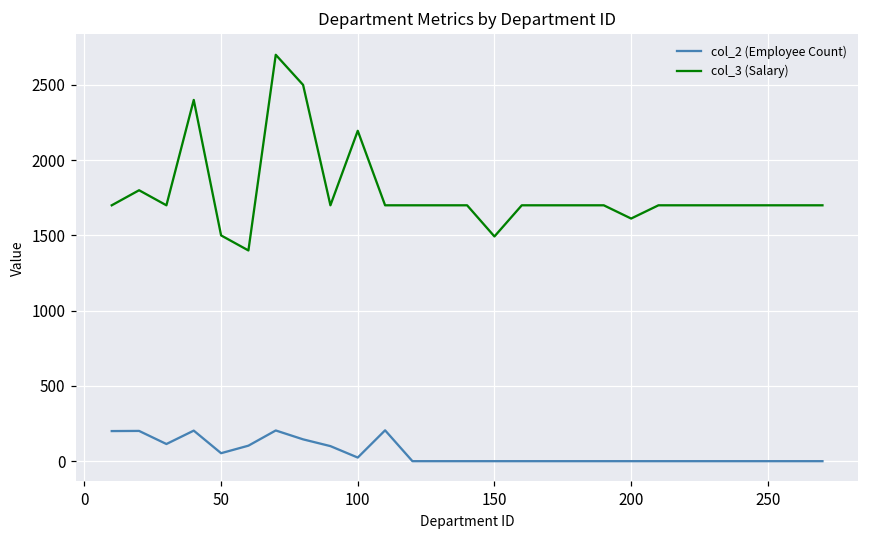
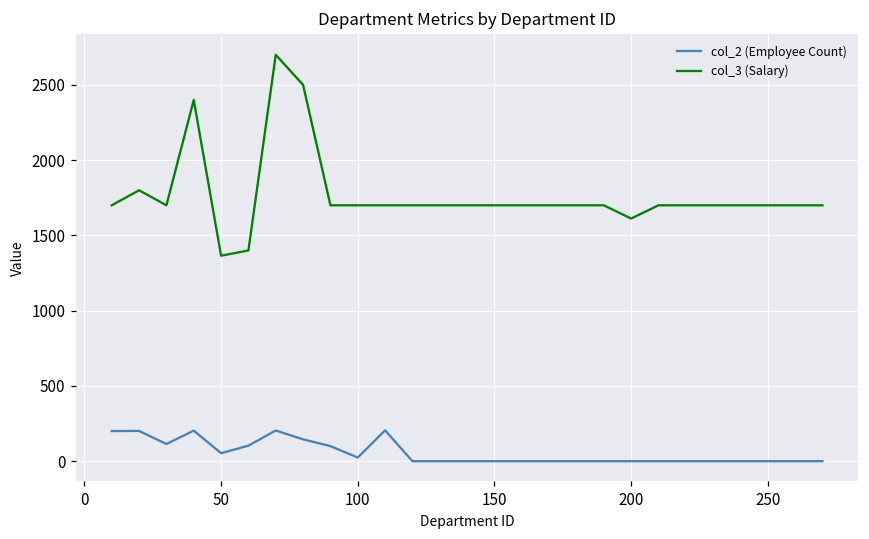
  {
    "col_2 (Employee Count)": {
      "50": 50,
      "100": 20,
      "150": 0,
      "200": 0,
      "250": 0
    },
    "col_3 (Salary)": {
-     "50": 1500,
-     "100": 2200,
-     "150": 1490,
+     "50": 1370,
+     "100": 1700,
+     "150": 1700,
      "200": 1610,
      "250": 1700
    }
  }
